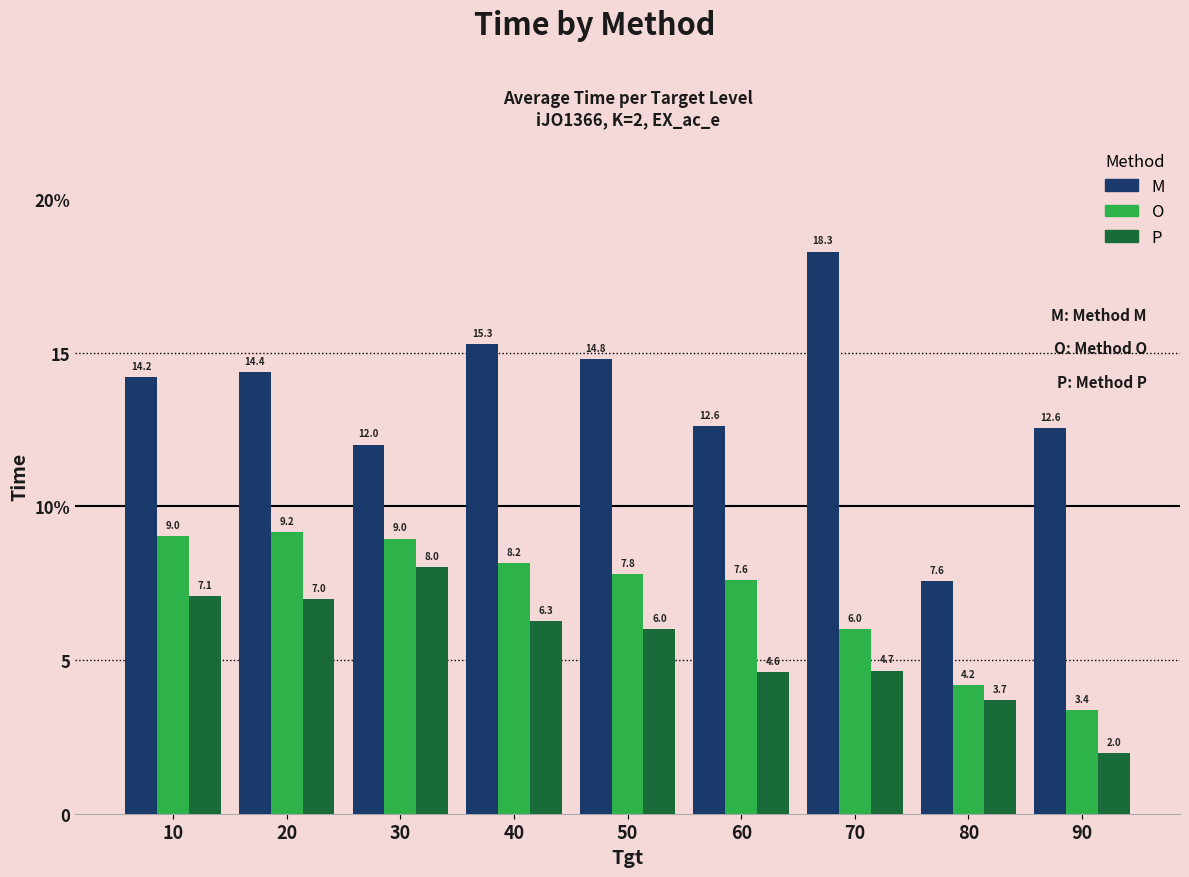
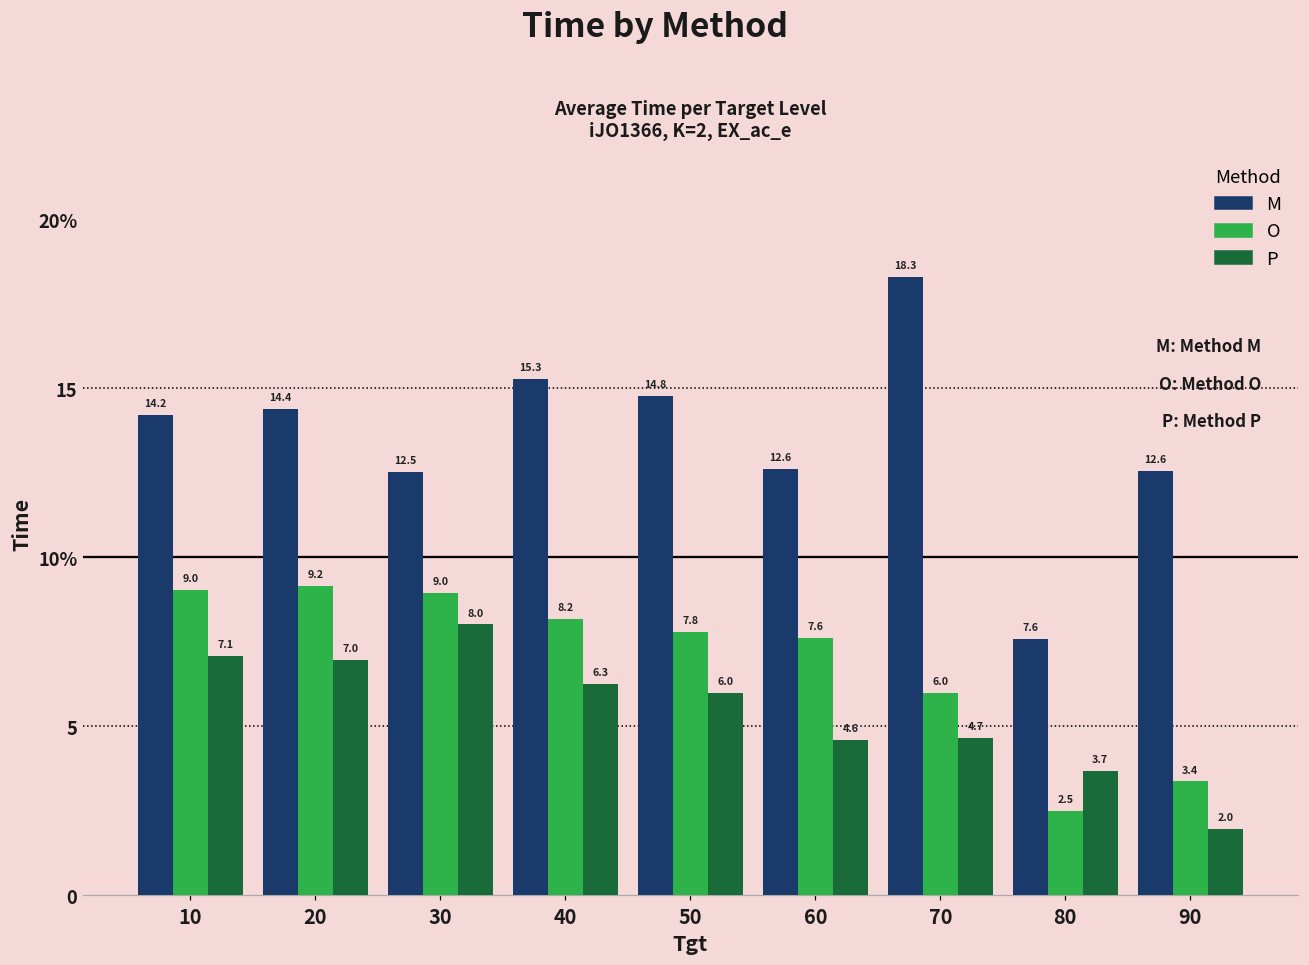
  {
    "M": {
      "10": 14.2,
      "20": 14.4,
-     "30": 12.0,
+     "30": 12.5,
      "40": 15.3,
      "50": 14.8,
      "60": 12.6,
      "70": 18.3,
      "80": 7.6,
      "90": 12.6
    },
    "O": {
      "10": 9.0,
      "20": 9.2,
      "30": 9.0,
      "40": 8.2,
      "50": 7.8,
      "60": 7.6,
      "70": 6.0,
-     "80": 4.2,
+     "80": 2.5,
      "90": 3.4
    },
    "P": {
      "10": 7.1,
      "20": 7.0,
      "30": 8.0,
      "40": 6.3,
      "50": 6.0,
      "60": 4.6,
      "70": 4.7,
      "80": 3.7,
      "90": 2.0
    }
  }
